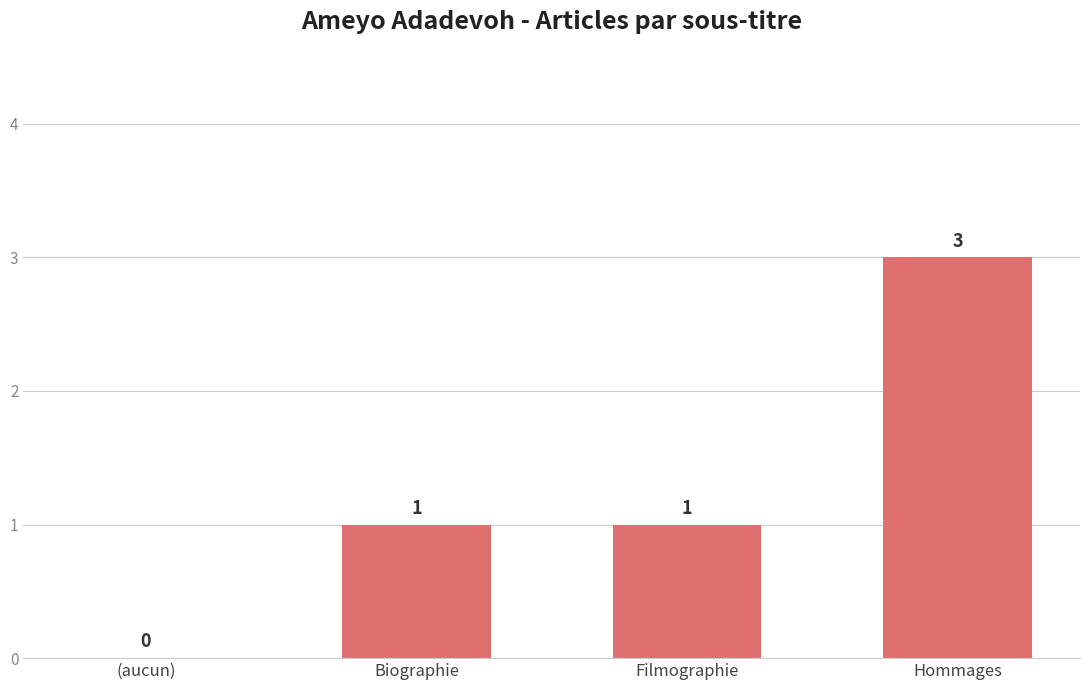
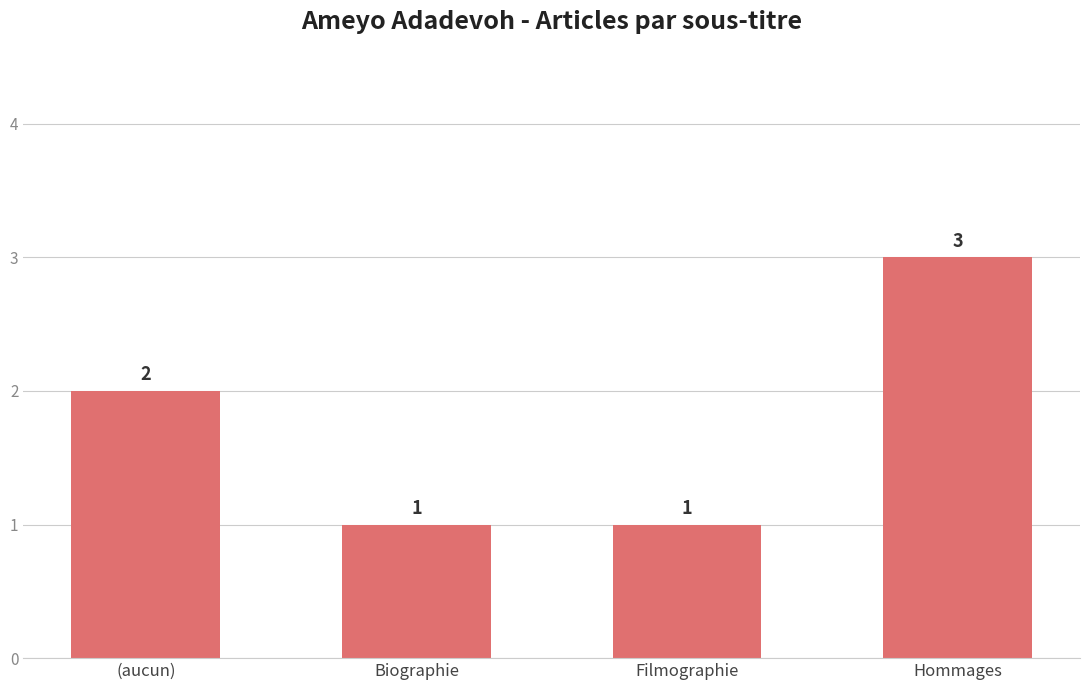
  {
-   "(aucun)": 0,
+   "(aucun)": 2,
    "Biographie": 1,
    "Filmographie": 1,
    "Hommages": 3
  }
